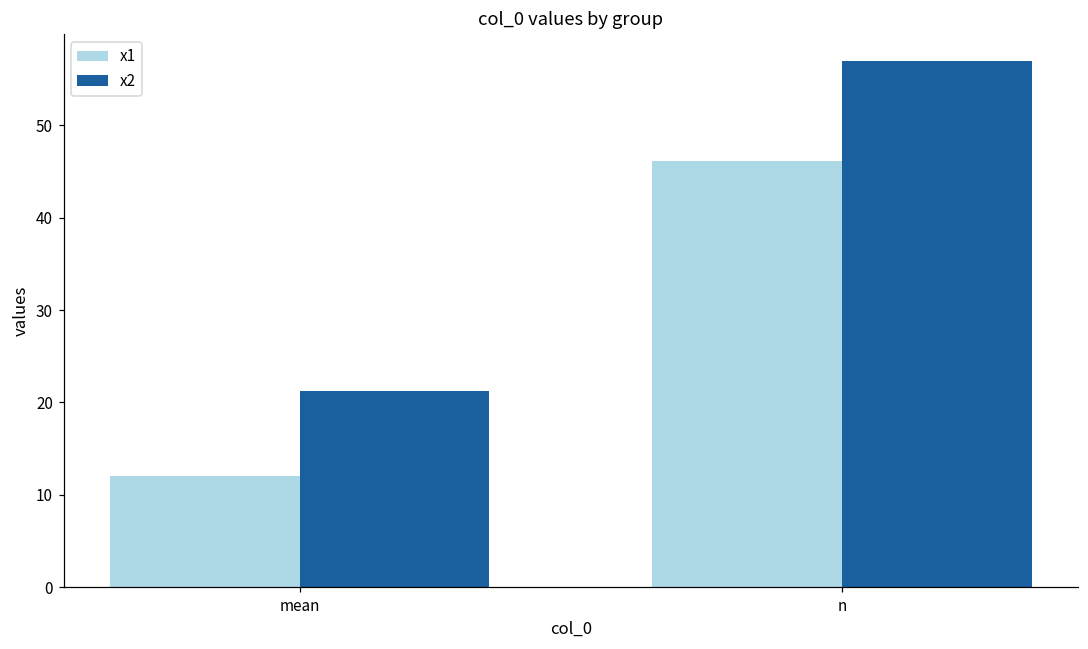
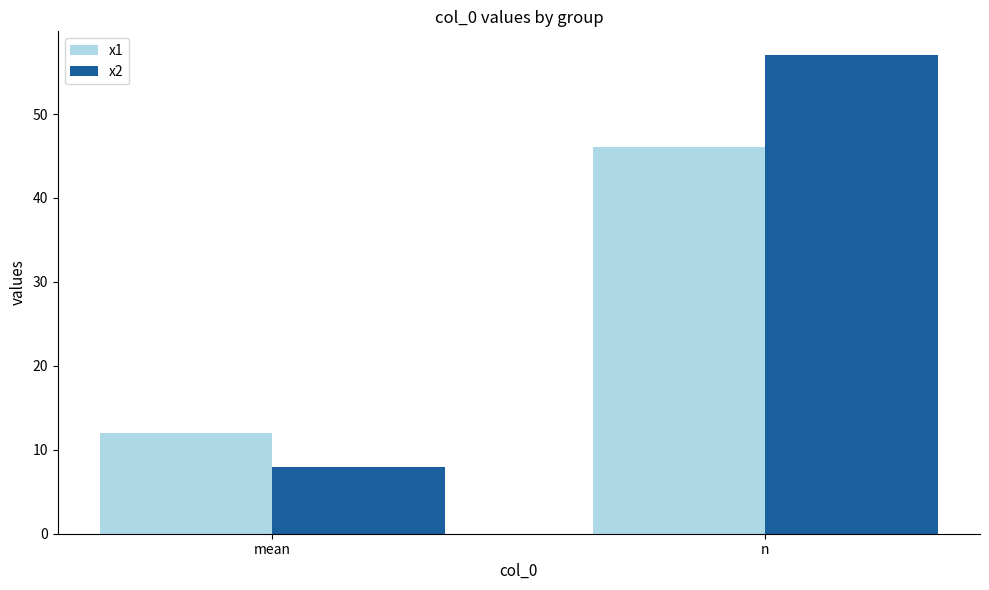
  {
    "x1": {
      "mean": 12,
      "n": 46
    },
    "x2": {
-     "mean": 21,
+     "mean": 8,
      "n": 57
    }
  }
